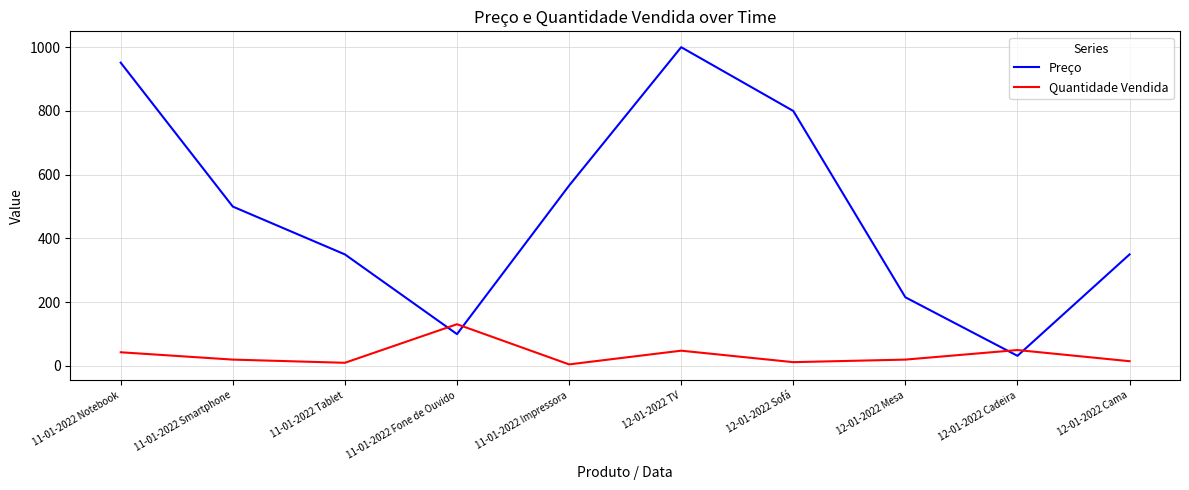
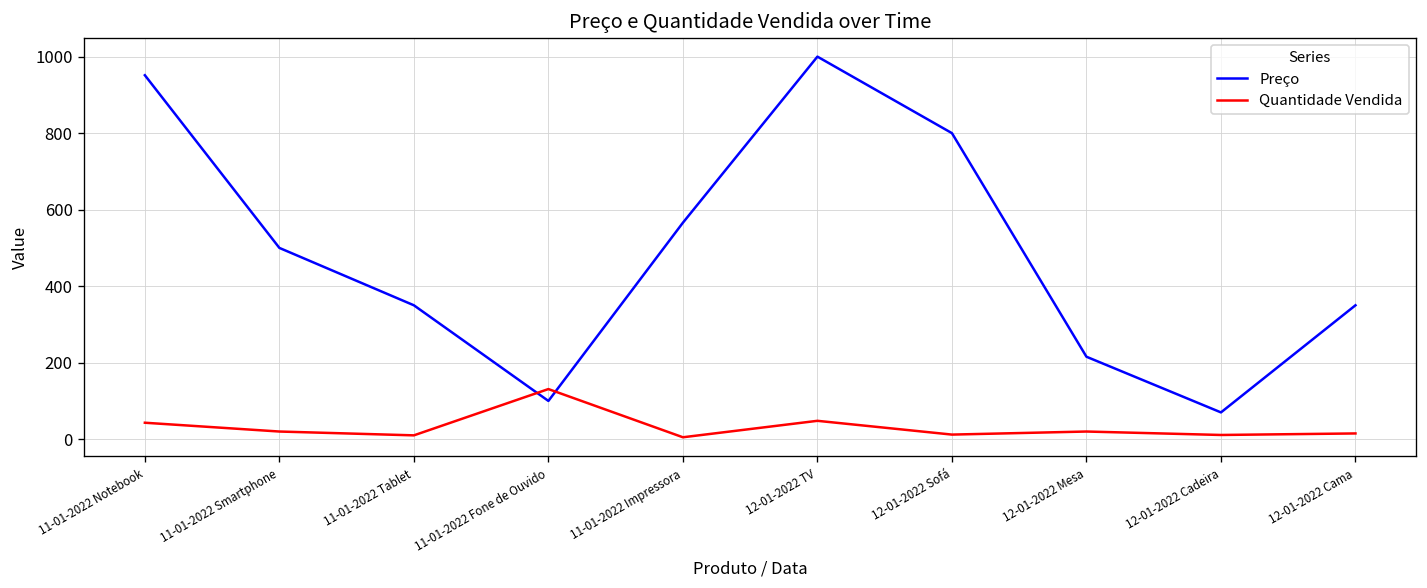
  {
    "Preço": {
      "11-01-2022 Notebook": 950,
      "11-01-2022 Smartphone": 500,
      "11-01-2022 Tablet": 350,
      "11-01-2022 Fone de Ouvido": 100,
      "11-01-2022 Impressora": 570,
      "12-01-2022 TV": 1000,
      "12-01-2022 Sofá": 800,
      "12-01-2022 Mesa": 220,
-     "12-01-2022 Cadeira": 30,
+     "12-01-2022 Cadeira": 70,
      "12-01-2022 Cama": 350
    },
    "Quantidade Vendida": {
      "11-01-2022 Notebook": 40,
      "11-01-2022 Smartphone": 20,
      "11-01-2022 Tablet": 10,
      "11-01-2022 Fone de Ouvido": 130,
      "11-01-2022 Impressora": 10,
      "12-01-2022 TV": 50,
      "12-01-2022 Sofá": 10,
      "12-01-2022 Mesa": 20,
-     "12-01-2022 Cadeira": 50,
+     "12-01-2022 Cadeira": 10,
      "12-01-2022 Cama": 20
    }
  }
